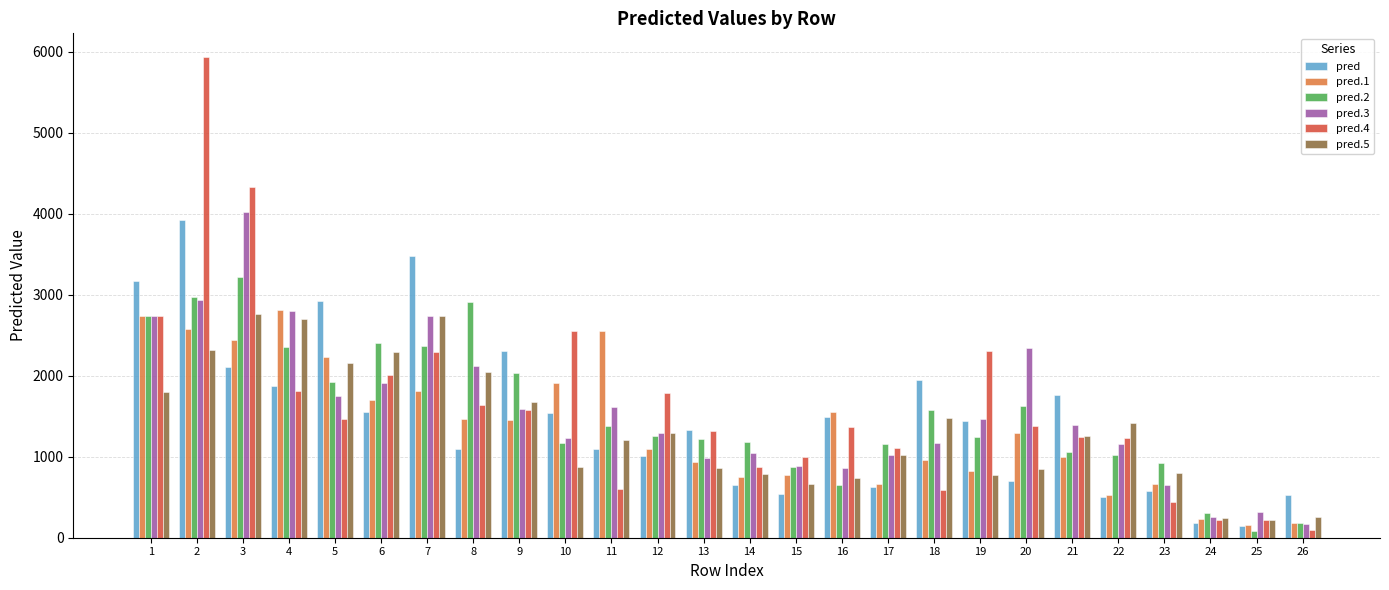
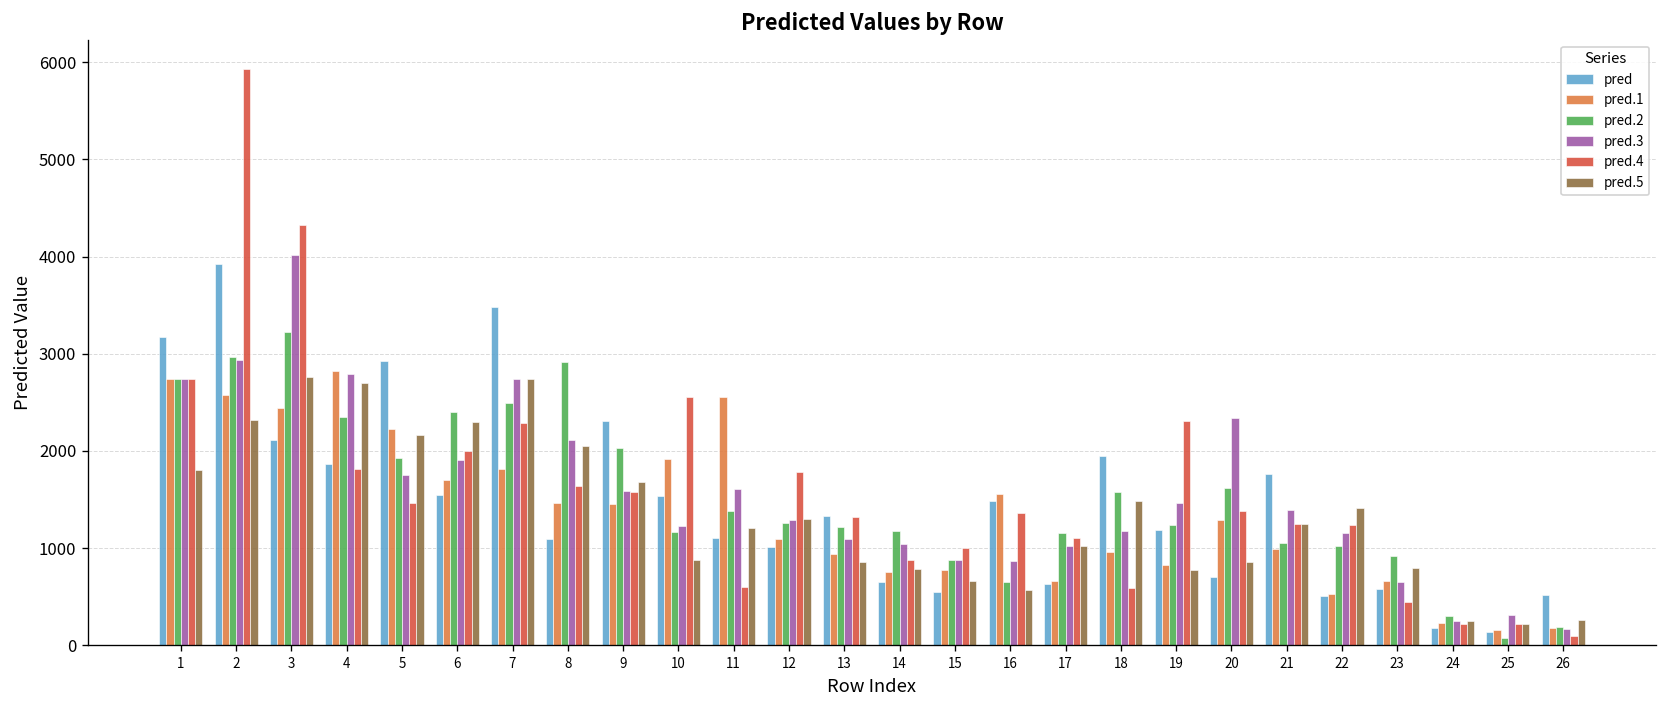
  {
    "pred": {
      "1": 3200,
      "2": 3900,
      "3": 2100,
      "4": 1900,
      "5": 2900,
      "6": 1600,
      "7": 3500,
      "8": 1100,
      "9": 2300,
      "10": 1500,
      "11": 1100,
      "12": 1000,
      "13": 1300,
      "14": 600,
      "15": 500,
      "16": 1500,
      "17": 600,
      "18": 2000,
-     "19": 1400,
+     "19": 1200,
      "20": 700,
      "21": 1800,
      "22": 500,
      "23": 600,
      "24": 200,
      "25": 100,
      "26": 500
    },
    "pred.2": {
      "1": 2700,
      "2": 3000,
      "3": 3200,
      "4": 2300,
      "5": 1900,
      "6": 2400,
-     "7": 2400,
+     "7": 2500,
      "8": 2900,
      "9": 2000,
      "10": 1200,
      "11": 1400,
      "12": 1300,
      "13": 1200,
      "14": 1200,
      "15": 900,
      "16": 700,
      "17": 1200,
      "18": 1600,
      "19": 1200,
      "20": 1600,
      "21": 1100,
      "22": 1000,
      "23": 900,
      "24": 300,
      "25": 100,
      "26": 200
    },
    "pred.3": {
      "1": 2700,
      "2": 2900,
      "3": 4000,
      "4": 2800,
      "5": 1800,
      "6": 1900,
      "7": 2700,
      "8": 2100,
      "9": 1600,
      "10": 1200,
      "11": 1600,
      "12": 1300,
-     "13": 1000,
+     "13": 1100,
      "14": 1000,
      "15": 900,
      "16": 900,
      "17": 1000,
      "18": 1200,
      "19": 1500,
      "20": 2300,
      "21": 1400,
      "22": 1200,
      "23": 700,
      "24": 300,
      "25": 300,
      "26": 200
    },
    "pred.5": {
      "1": 1800,
      "2": 2300,
      "3": 2800,
      "4": 2700,
      "5": 2200,
      "6": 2300,
      "7": 2700,
      "8": 2100,
      "9": 1700,
      "10": 900,
      "11": 1200,
      "12": 1300,
      "13": 900,
      "14": 800,
      "15": 700,
-     "16": 700,
+     "16": 600,
      "17": 1000,
      "18": 1500,
      "19": 800,
      "20": 900,
      "21": 1300,
      "22": 1400,
      "23": 800,
      "24": 200,
      "25": 200,
      "26": 300
    }
  }
